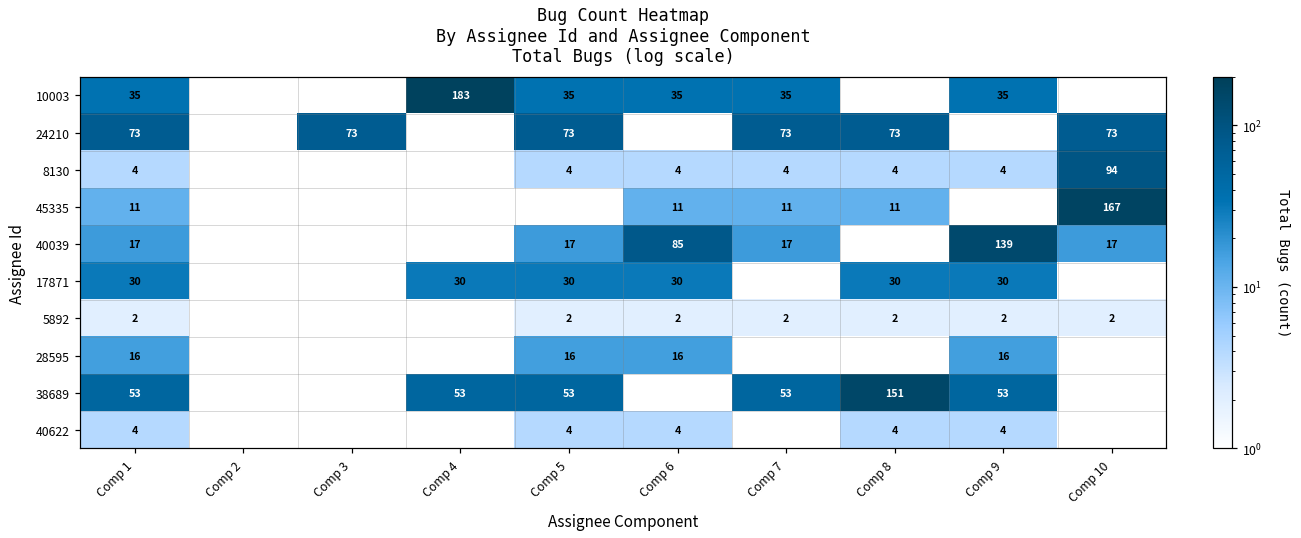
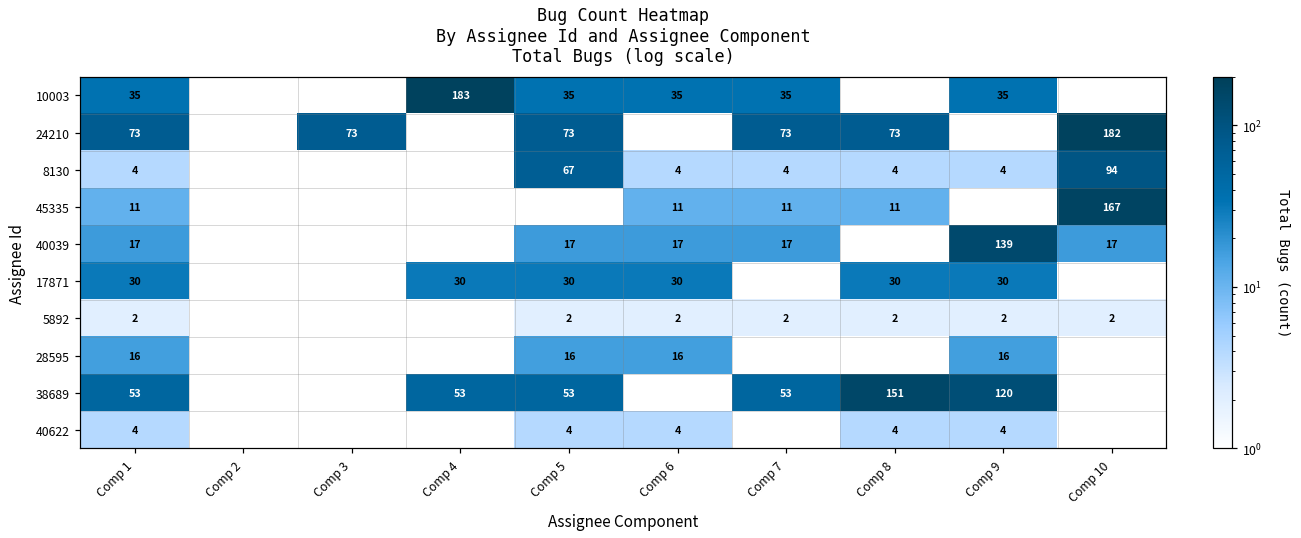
  {
    "10003": {
      "Comp 1": 35,
      "Comp 4": 183,
      "Comp 5": 35,
      "Comp 6": 35,
      "Comp 7": 35,
      "Comp 9": 35
    },
    "24210": {
      "Comp 1": 73,
      "Comp 3": 73,
      "Comp 5": 73,
      "Comp 7": 73,
      "Comp 8": 73,
-     "Comp 10": 73
+     "Comp 10": 182
    },
    "8130": {
      "Comp 1": 4,
-     "Comp 5": 4,
+     "Comp 5": 67,
      "Comp 6": 4,
      "Comp 7": 4,
      "Comp 8": 4,
      "Comp 9": 4,
      "Comp 10": 94
    },
    "45335": {
      "Comp 1": 11,
      "Comp 6": 11,
      "Comp 7": 11,
      "Comp 8": 11,
      "Comp 10": 167
    },
    "40039": {
      "Comp 1": 17,
      "Comp 5": 17,
-     "Comp 6": 85,
+     "Comp 6": 17,
      "Comp 7": 17,
      "Comp 9": 139,
      "Comp 10": 17
    },
    "17871": {
      "Comp 1": 30,
      "Comp 4": 30,
      "Comp 5": 30,
      "Comp 6": 30,
      "Comp 8": 30,
      "Comp 9": 30
    },
    "5892": {
      "Comp 1": 2,
      "Comp 5": 2,
      "Comp 6": 2,
      "Comp 7": 2,
      "Comp 8": 2,
      "Comp 9": 2,
      "Comp 10": 2
    },
    "28595": {
      "Comp 1": 16,
      "Comp 5": 16,
      "Comp 6": 16,
      "Comp 9": 16
    },
    "38689": {
      "Comp 1": 53,
      "Comp 4": 53,
      "Comp 5": 53,
      "Comp 7": 53,
      "Comp 8": 151,
-     "Comp 9": 53
+     "Comp 9": 120
    },
    "40622": {
      "Comp 1": 4,
      "Comp 5": 4,
      "Comp 6": 4,
      "Comp 8": 4,
      "Comp 9": 4
    }
  }
